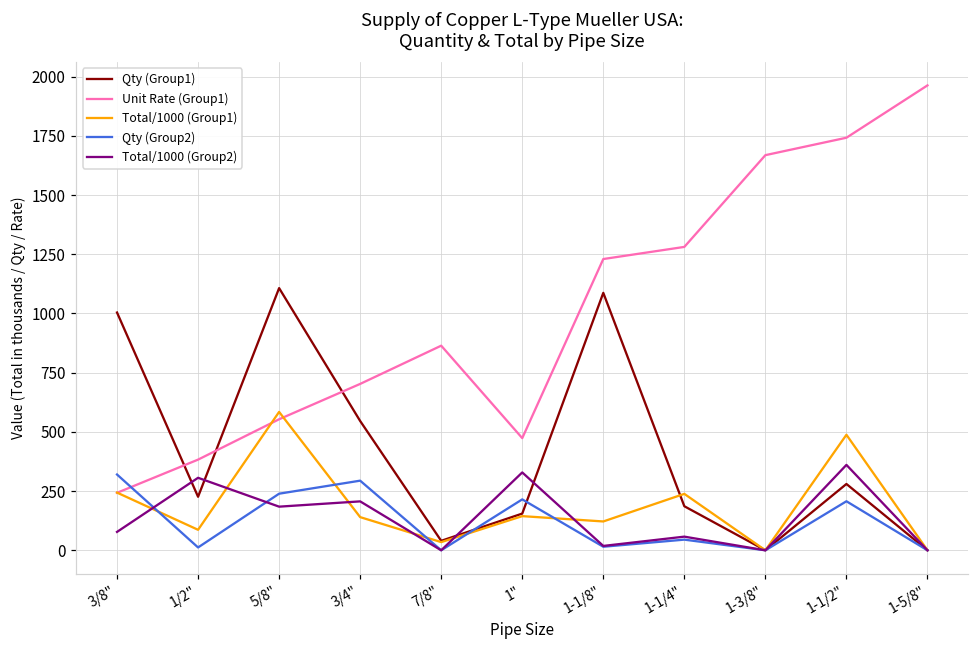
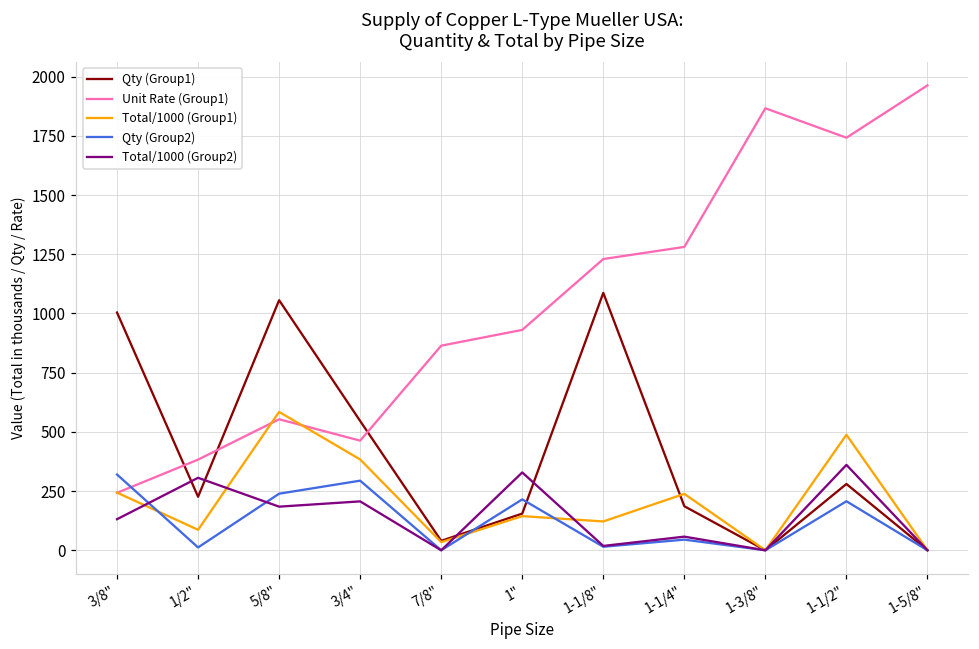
  {
    "Qty (Group1)": {
      "3/8\"": 1000,
      "1/2\"": 230,
-     "5/8\"": 1110,
+     "5/8\"": 1060,
      "3/4\"": 550,
      "1-1/8\"": 1090,
      "1-1/4\"": 190,
      "1-1/2\"": 280
    },
    "Unit Rate (Group1)": {
      "1/2\"": 380,
      "5/8\"": 550,
-     "3/4\"": 700,
+     "3/4\"": 460,
      "7/8\"": 860,
-     "1\"": 470,
+     "1\"": 930,
      "1-1/8\"": 1230,
      "1-1/4\"": 1280,
-     "1-3/8\"": 1670,
+     "1-3/8\"": 1870,
      "1-1/2\"": 1740,
      "1-5/8\"": 1960
    },
    "Total/1000 (Group1)": {
      "1/2\"": 90,
      "5/8\"": 580,
-     "3/4\"": 140,
+     "3/4\"": 380,
      "1-1/8\"": 120,
      "1-1/4\"": 240,
      "1-1/2\"": 490
    },
    "Qty (Group2)": {
      "3/8\"": 320,
      "1/2\"": 10,
      "5/8\"": 240,
      "3/4\"": 290,
      "1\"": 220,
      "1-1/4\"": 50,
      "1-1/2\"": 210
    },
    "Total/1000 (Group2)": {
-     "3/8\"": 80,
+     "3/8\"": 130,
      "1/2\"": 310,
      "5/8\"": 180,
      "3/4\"": 210,
      "1\"": 330,
      "1-1/4\"": 60,
      "1-1/2\"": 360
    }
  }
